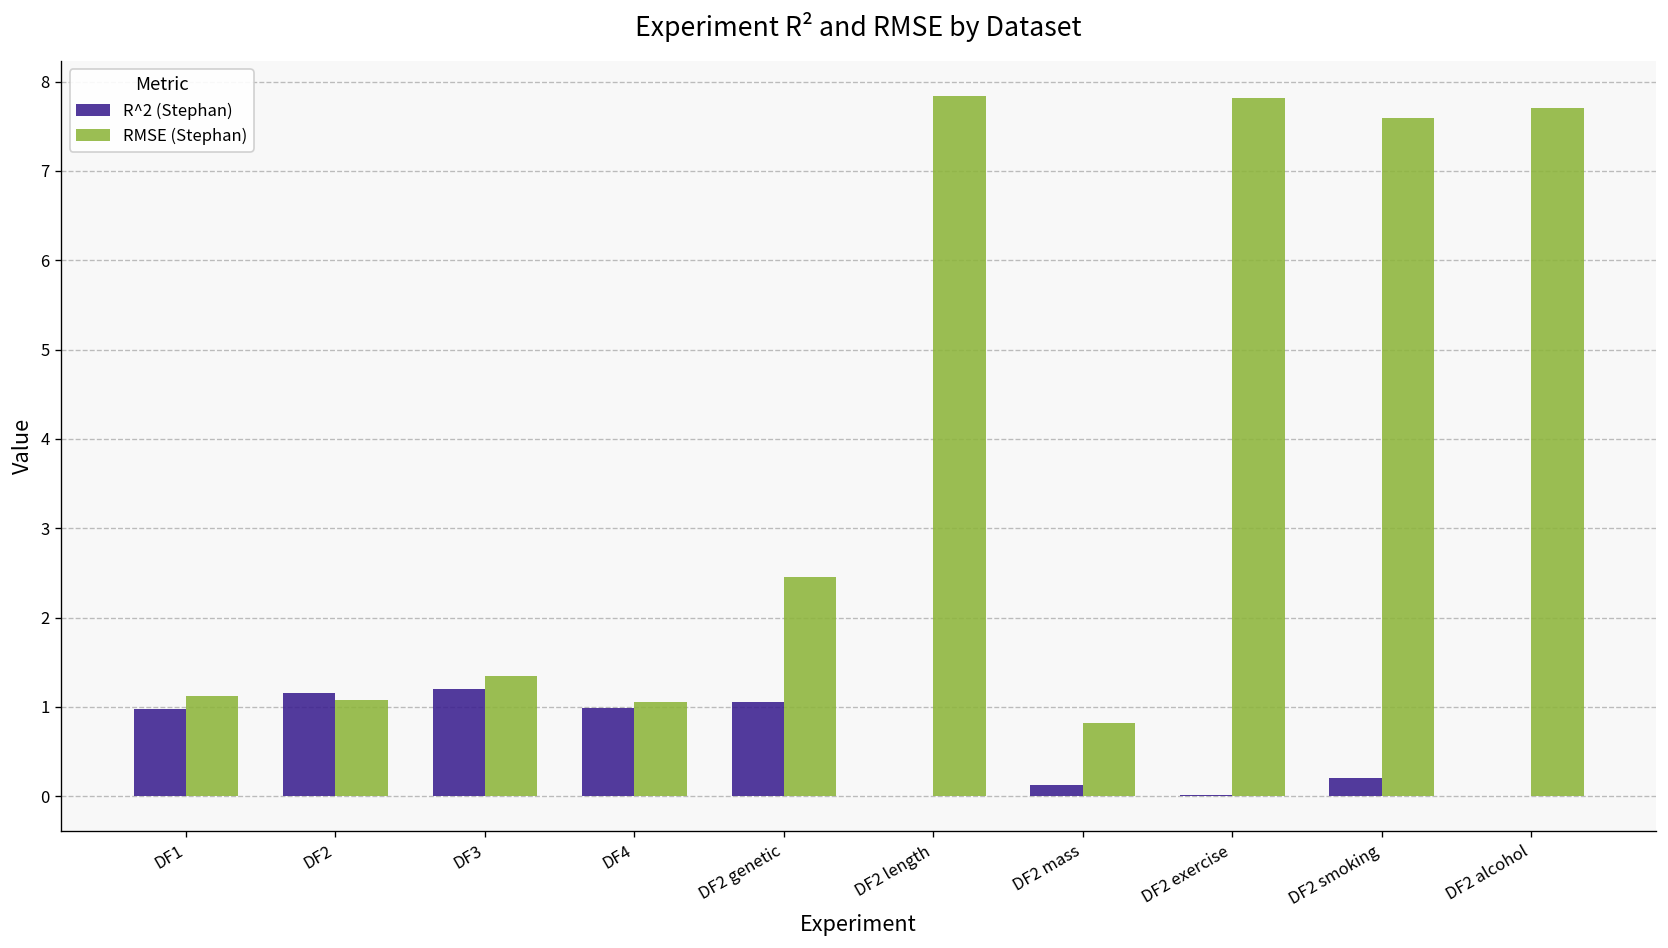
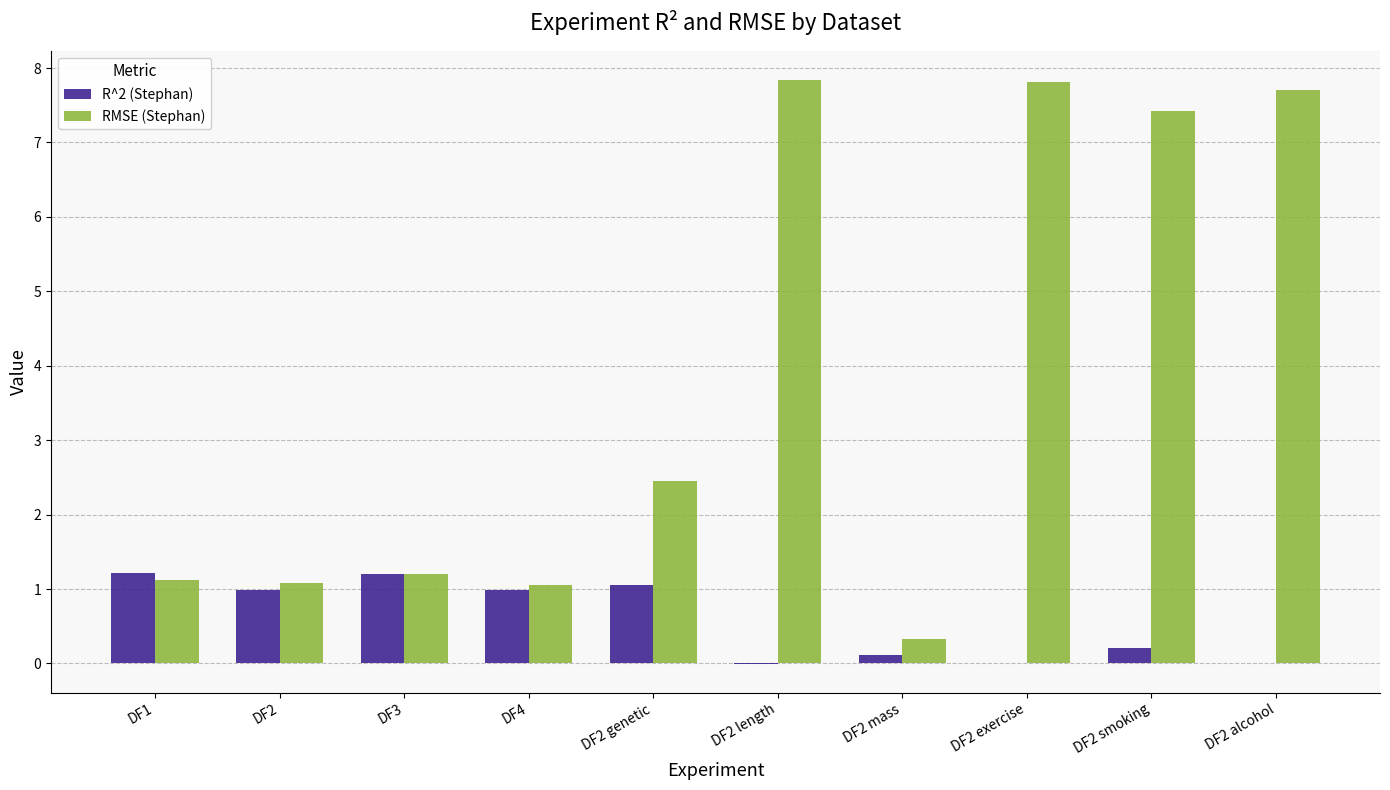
  {
    "R^2 (Stephan)": {
-     "DF1": 1.0,
-     "DF2": 1.2,
+     "DF1": 1.2,
+     "DF2": 1.0,
      "DF3": 1.2,
      "DF4": 1.0,
      "DF2 genetic": 1.1,
      "DF2 mass": 0.1,
      "DF2 smoking": 0.2
    },
    "RMSE (Stephan)": {
      "DF1": 1.1,
      "DF2": 1.1,
-     "DF3": 1.3,
+     "DF3": 1.2,
      "DF4": 1.1,
      "DF2 genetic": 2.5,
      "DF2 length": 7.8,
-     "DF2 mass": 0.8,
+     "DF2 mass": 0.3,
      "DF2 exercise": 7.8,
-     "DF2 smoking": 7.6,
+     "DF2 smoking": 7.4,
      "DF2 alcohol": 7.7
    }
  }
